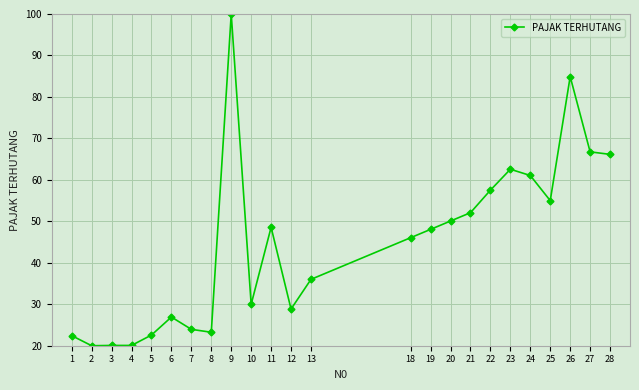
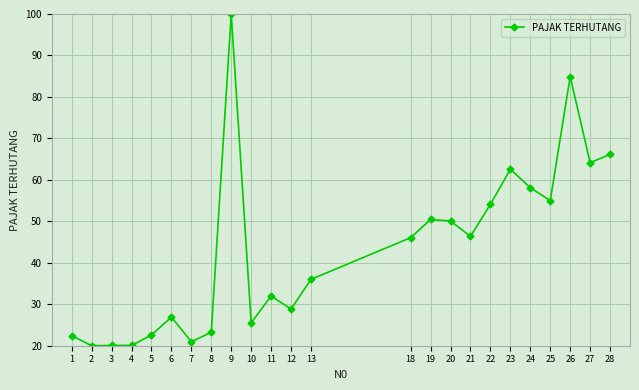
  {
    "1": 22,
    "2": 20,
    "3": 20,
    "4": 20,
    "5": 23,
    "6": 27,
-   "7": 24,
+   "7": 21,
    "8": 23,
    "9": 100,
-   "10": 30,
-   "11": 49,
+   "10": 26,
+   "11": 32,
    "12": 29,
    "13": 36,
    "18": 46,
-   "19": 48,
+   "19": 50,
    "20": 50,
-   "21": 52,
-   "22": 58,
+   "21": 46,
+   "22": 54,
    "23": 63,
-   "24": 61,
+   "24": 58,
    "25": 55,
    "26": 85,
-   "27": 67,
+   "27": 64,
    "28": 66
  }
